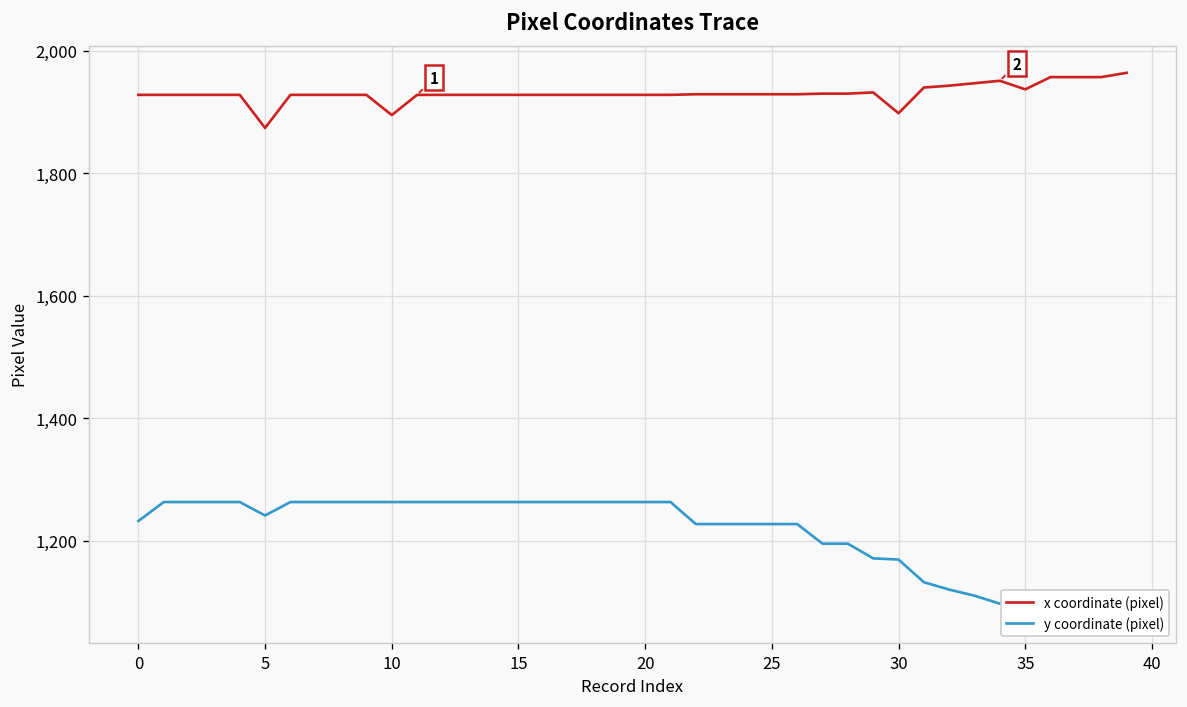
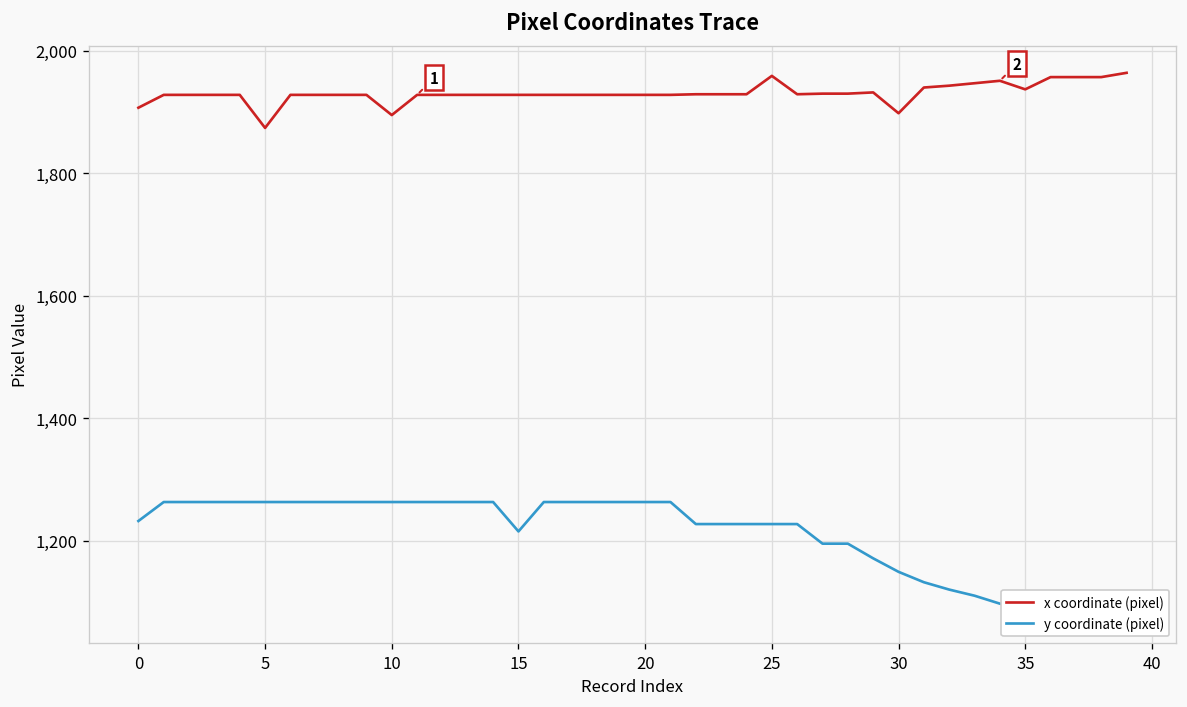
  {
    "x coordinate (pixel)": {
-     "0": "1,930",
+     "0": "1,910",
      "5": "1,870",
      "10": "1,900",
      "15": "1,930",
      "20": "1,930",
-     "25": "1,930",
+     "25": "1,960",
      "30": "1,900",
      "35": "1,940"
    },
    "y coordinate (pixel)": {
      "0": "1,230",
-     "5": "1,240",
+     "5": "1,260",
      "10": "1,260",
-     "15": "1,260",
+     "15": "1,220",
      "20": "1,260",
      "25": "1,230",
-     "30": "1,170"
+     "30": "1,150"
    }
  }
